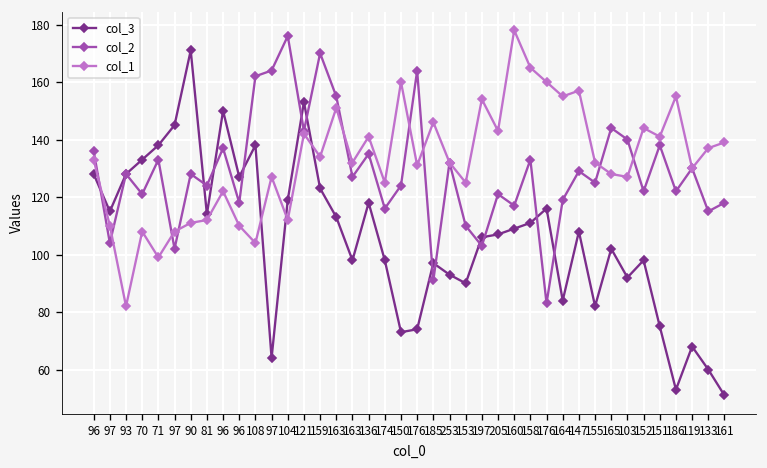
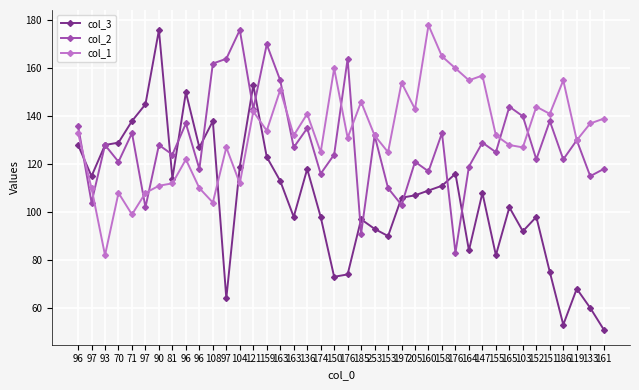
  {
    "col_3": {
-     "70": 133,
+     "70": 129,
      "71": 138,
-     "90": 171,
+     "90": 176,
      "81": 114,
      "108": 138
    }
  }
